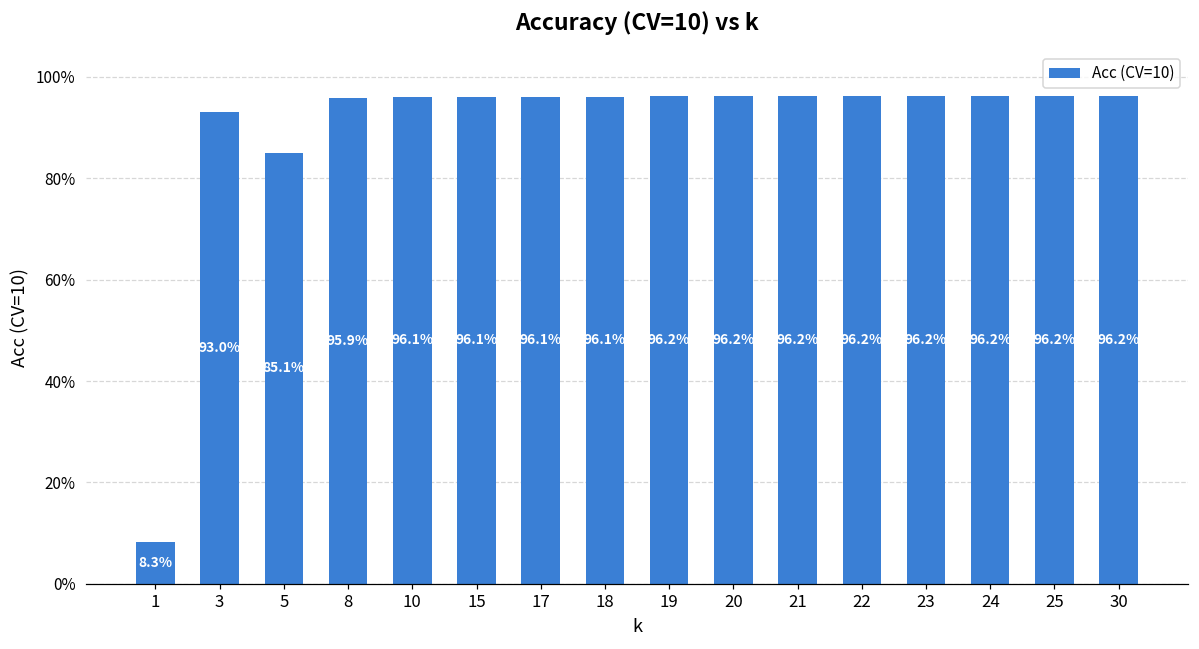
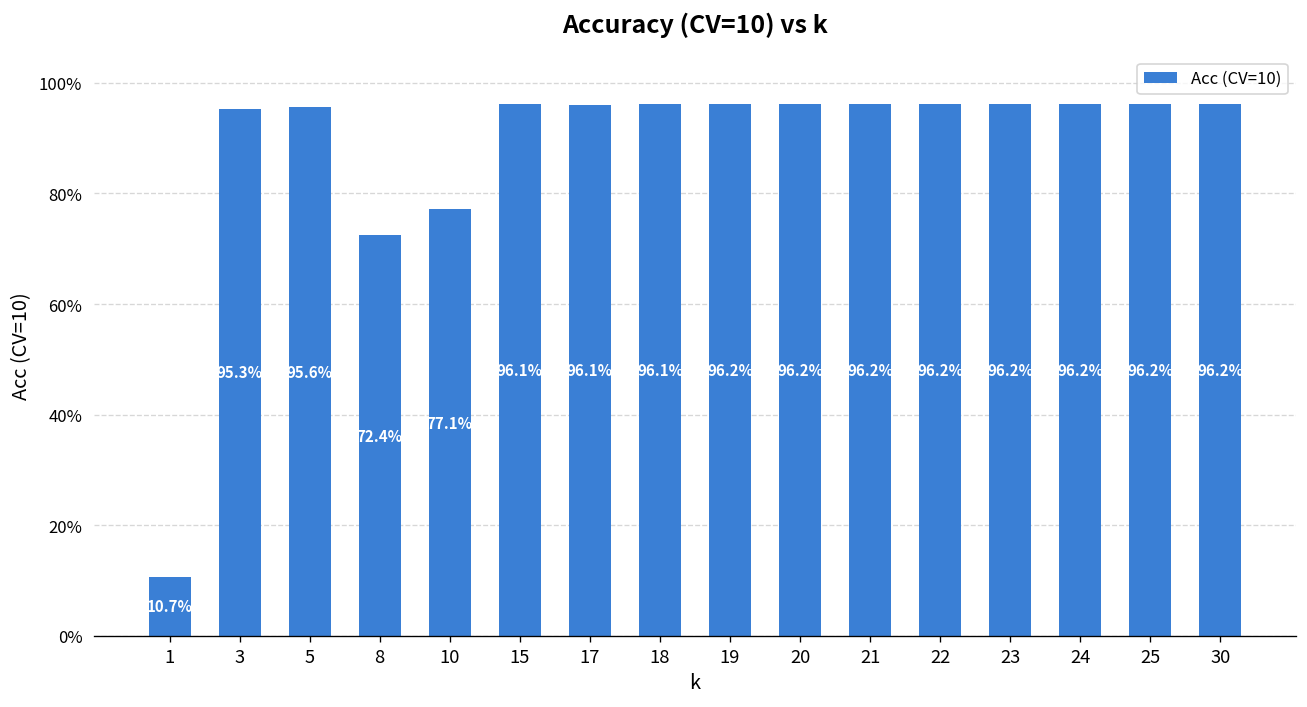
  {
-   "1": "8.3%",
-   "3": "93.0%",
-   "5": "85.1%",
-   "8": "95.9%",
-   "10": "96.1%",
+   "1": "10.7%",
+   "3": "95.3%",
+   "5": "95.6%",
+   "8": "72.4%",
+   "10": "77.1%",
    "15": "96.1%",
    "17": "96.1%",
    "18": "96.1%",
    "19": "96.2%",
    "20": "96.2%",
    "21": "96.2%",
    "22": "96.2%",
    "23": "96.2%",
    "24": "96.2%",
    "25": "96.2%",
    "30": "96.2%"
  }
